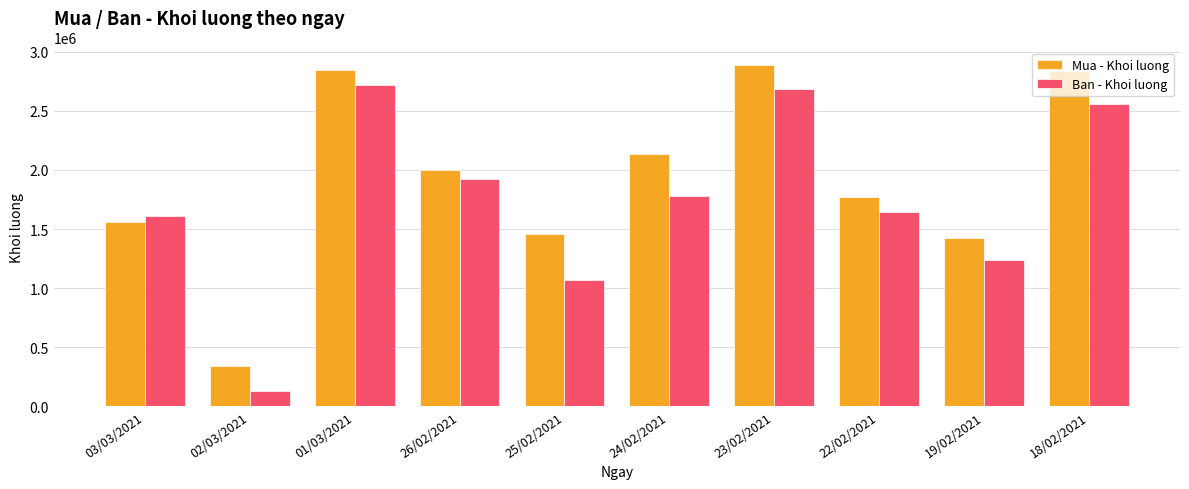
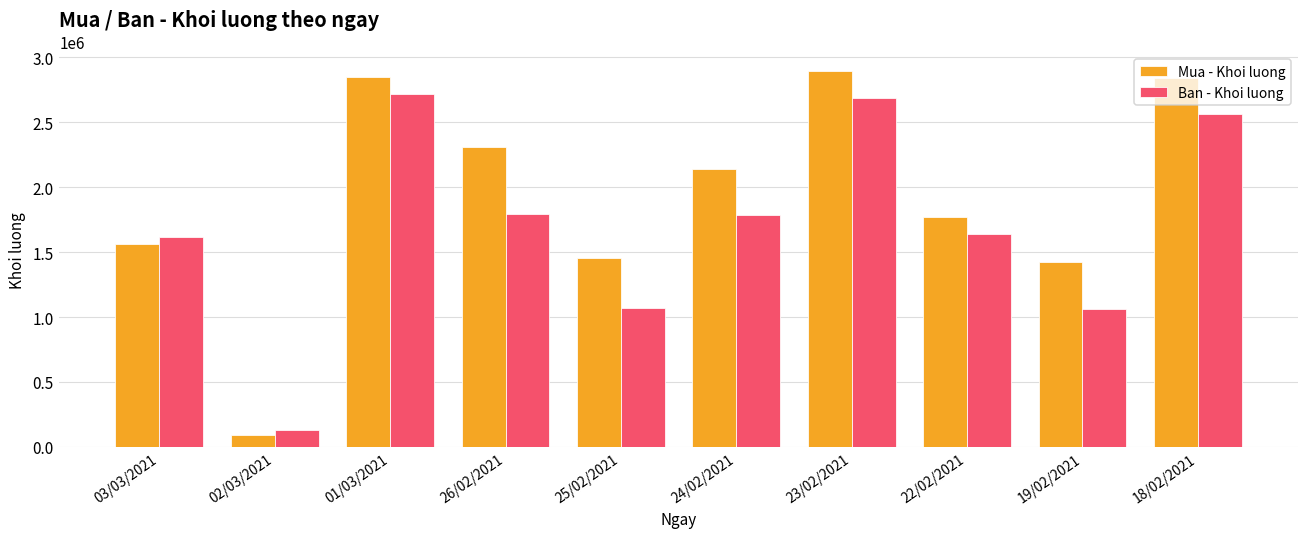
  {
    "Mua - Khoi luong": {
      "03/03/2021": 1560000,
-     "02/03/2021": 340000,
+     "02/03/2021": 90000,
      "01/03/2021": 2850000,
-     "26/02/2021": 2000000,
+     "26/02/2021": 2310000,
      "25/02/2021": 1460000,
      "24/02/2021": 2140000,
      "23/02/2021": 2890000,
      "22/02/2021": 1770000,
      "19/02/2021": 1430000
    },
    "Ban - Khoi luong": {
      "03/03/2021": 1610000,
      "02/03/2021": 130000,
      "01/03/2021": 2720000,
-     "26/02/2021": 1920000,
+     "26/02/2021": 1800000,
      "25/02/2021": 1070000,
      "24/02/2021": 1780000,
      "23/02/2021": 2690000,
      "22/02/2021": 1640000,
-     "19/02/2021": 1230000,
+     "19/02/2021": 1060000,
      "18/02/2021": 2560000
    }
  }
